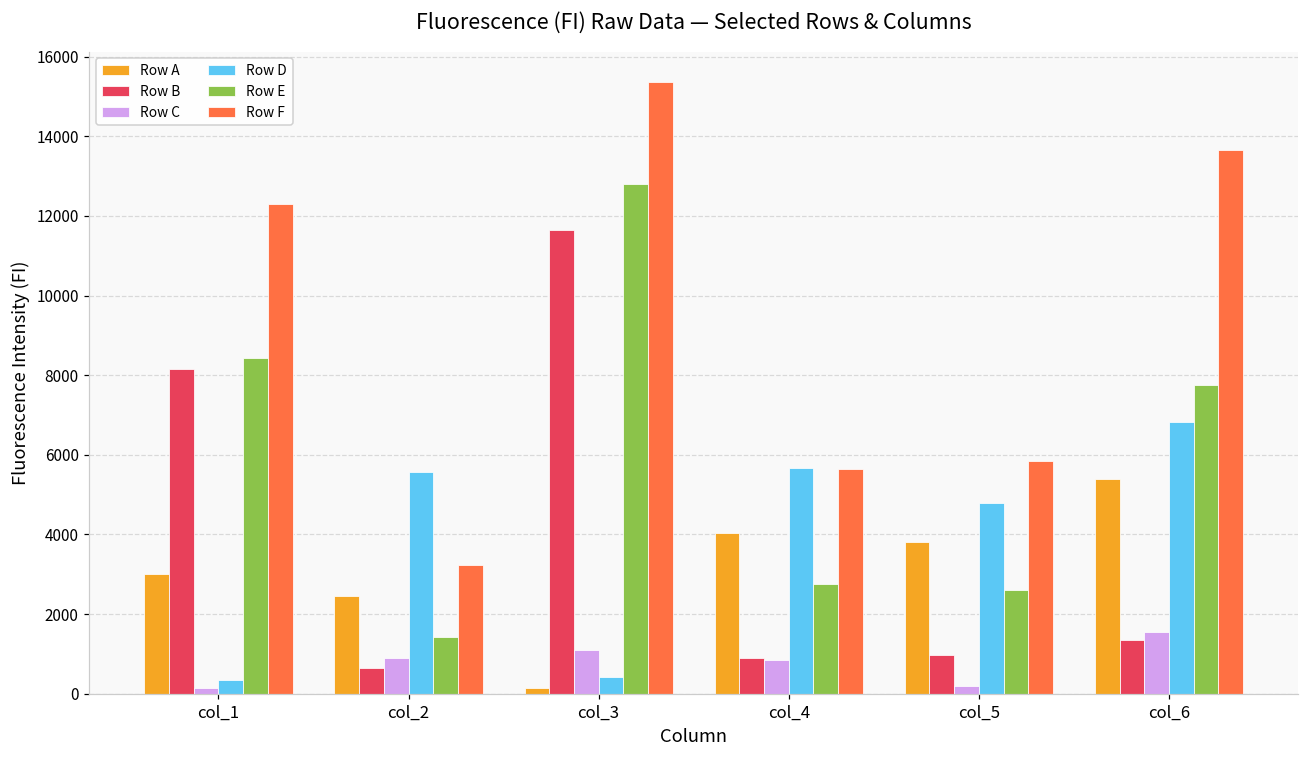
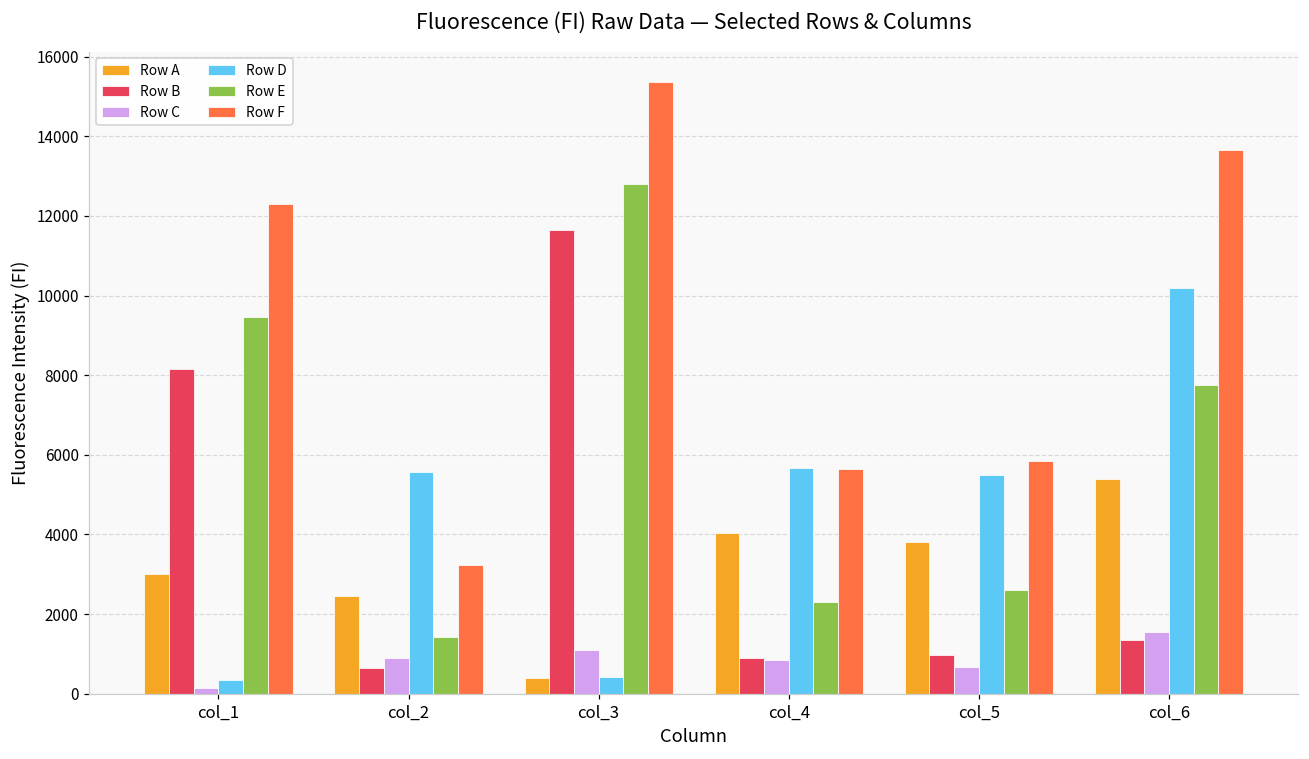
  {
    "Row A": {
      "col_1": 3000,
      "col_2": 2400,
-     "col_3": 100,
+     "col_3": 400,
      "col_4": 4000,
      "col_5": 3800,
      "col_6": 5400
    },
    "Row C": {
      "col_1": 100,
      "col_2": 900,
      "col_3": 1100,
      "col_4": 800,
-     "col_5": 200,
+     "col_5": 700,
      "col_6": 1600
    },
    "Row D": {
      "col_1": 300,
      "col_2": 5600,
      "col_3": 400,
      "col_4": 5700,
-     "col_5": 4800,
-     "col_6": 6800
+     "col_5": 5500,
+     "col_6": 10200
    },
    "Row E": {
-     "col_1": 8400,
+     "col_1": 9500,
      "col_2": 1400,
      "col_3": 12800,
-     "col_4": 2800,
+     "col_4": 2300,
      "col_5": 2600,
      "col_6": 7700
    }
  }
